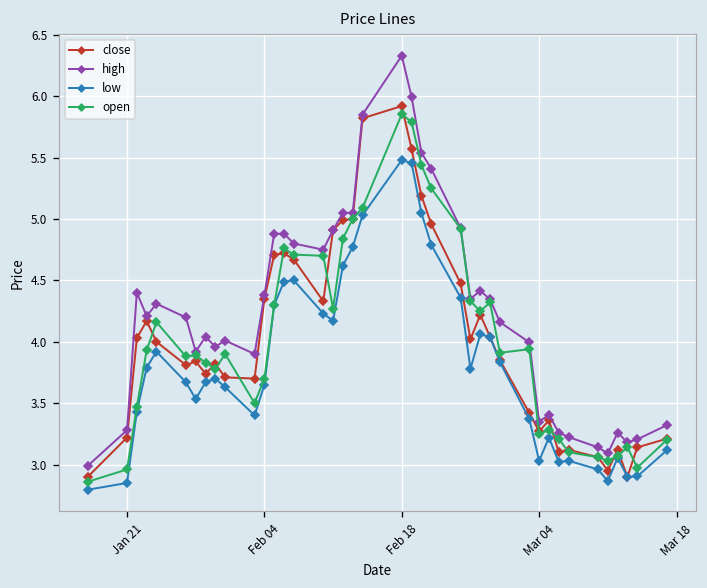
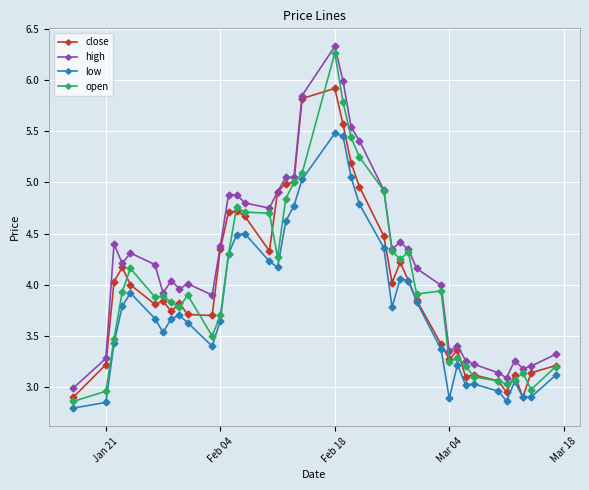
  {
    "close": {
      "Jan 21": 3.22,
      "Feb 04": 4.35,
      "Feb 18": 5.92
    },
    "high": {
      "Jan 21": 3.28,
      "Feb 04": 4.38,
      "Feb 18": 6.33,
      "Mar 04": 3.35
    },
    "low": {
      "Jan 21": 2.85,
      "Feb 04": 3.65,
      "Feb 18": 5.48,
-     "Mar 04": 3.03
+     "Mar 04": 2.89
    },
    "open": {
      "Jan 21": 2.96,
      "Feb 04": 3.70,
-     "Feb 18": 5.85
+     "Feb 18": 6.27
    }
  }
